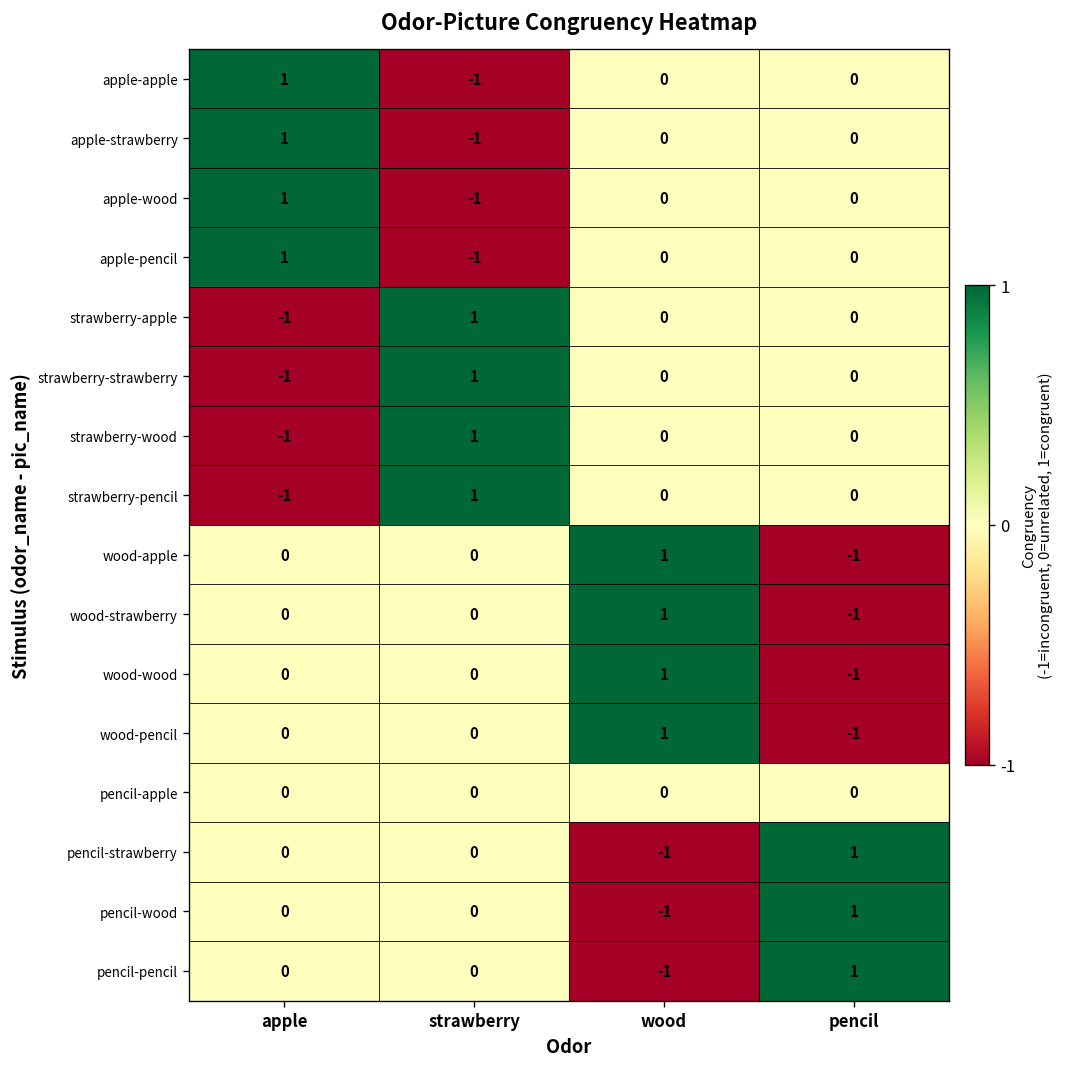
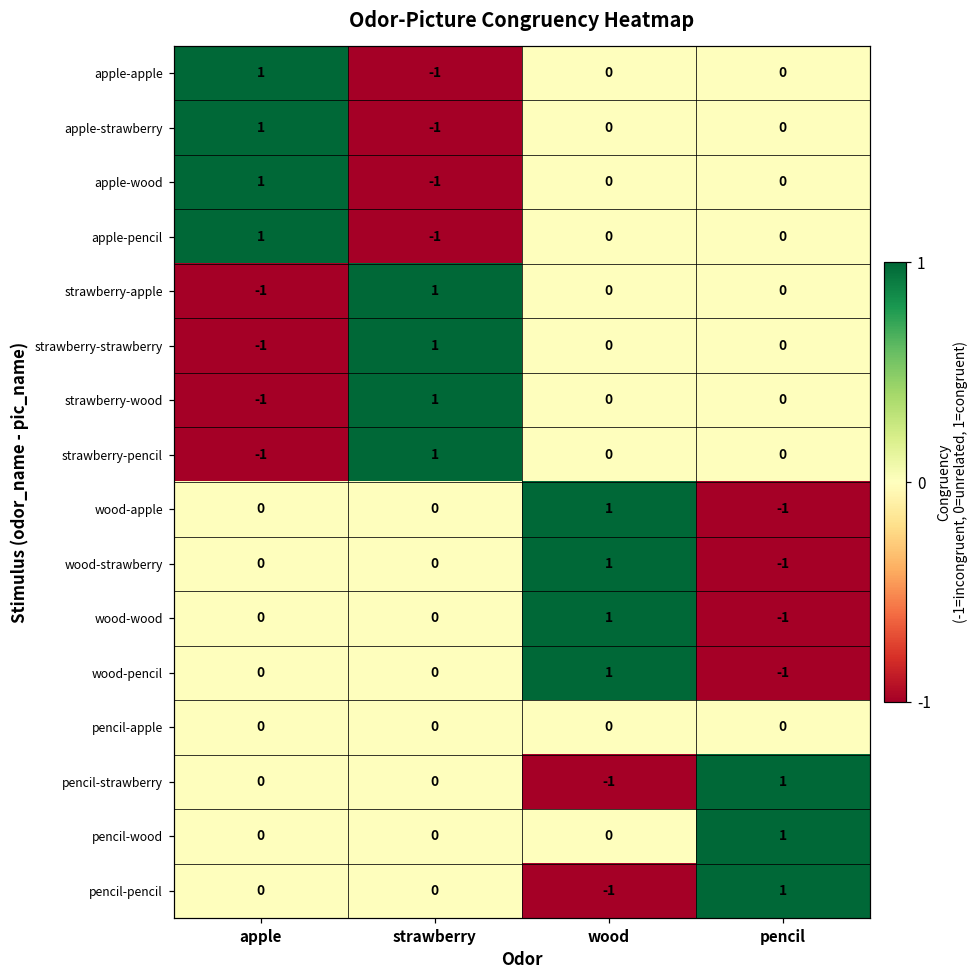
  {
    "apple-apple": {
      "apple": 1,
      "strawberry": -1,
      "wood": 0,
      "pencil": 0
    },
    "apple-strawberry": {
      "apple": 1,
      "strawberry": -1,
      "wood": 0,
      "pencil": 0
    },
    "apple-wood": {
      "apple": 1,
      "strawberry": -1,
      "wood": 0,
      "pencil": 0
    },
    "apple-pencil": {
      "apple": 1,
      "strawberry": -1,
      "wood": 0,
      "pencil": 0
    },
    "strawberry-apple": {
      "apple": -1,
      "strawberry": 1,
      "wood": 0,
      "pencil": 0
    },
    "strawberry-strawberry": {
      "apple": -1,
      "strawberry": 1,
      "wood": 0,
      "pencil": 0
    },
    "strawberry-wood": {
      "apple": -1,
      "strawberry": 1,
      "wood": 0,
      "pencil": 0
    },
    "strawberry-pencil": {
      "apple": -1,
      "strawberry": 1,
      "wood": 0,
      "pencil": 0
    },
    "wood-apple": {
      "apple": 0,
      "strawberry": 0,
      "wood": 1,
      "pencil": -1
    },
    "wood-strawberry": {
      "apple": 0,
      "strawberry": 0,
      "wood": 1,
      "pencil": -1
    },
    "wood-wood": {
      "apple": 0,
      "strawberry": 0,
      "wood": 1,
      "pencil": -1
    },
    "wood-pencil": {
      "apple": 0,
      "strawberry": 0,
      "wood": 1,
      "pencil": -1
    },
    "pencil-apple": {
      "apple": 0,
      "strawberry": 0,
      "wood": 0,
      "pencil": 0
    },
    "pencil-strawberry": {
      "apple": 0,
      "strawberry": 0,
      "wood": -1,
      "pencil": 1
    },
    "pencil-wood": {
      "apple": 0,
      "strawberry": 0,
-     "wood": -1,
+     "wood": 0,
      "pencil": 1
    },
    "pencil-pencil": {
      "apple": 0,
      "strawberry": 0,
      "wood": -1,
      "pencil": 1
    }
  }
